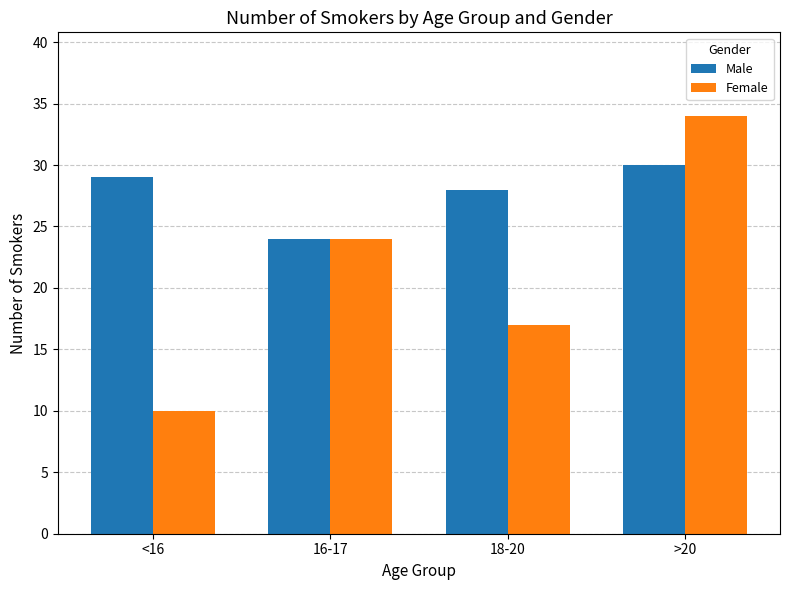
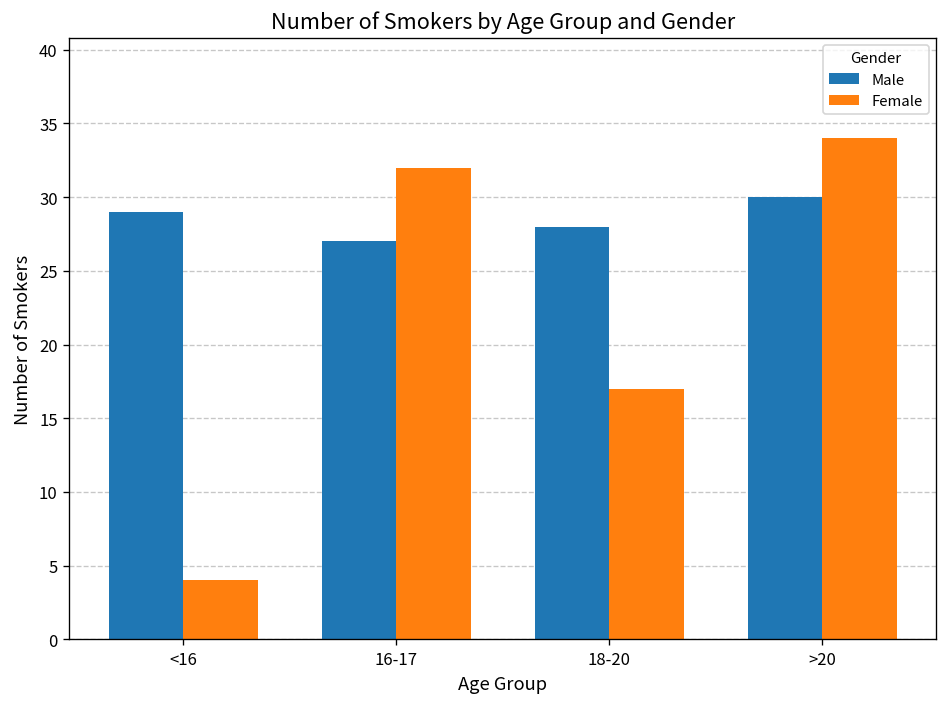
  {
    "Male": {
      "<16": 29,
-     "16-17": 24,
+     "16-17": 27,
      "18-20": 28,
      ">20": 30
    },
    "Female": {
-     "<16": 10,
-     "16-17": 24,
+     "<16": 4,
+     "16-17": 32,
      "18-20": 17,
      ">20": 34
    }
  }
